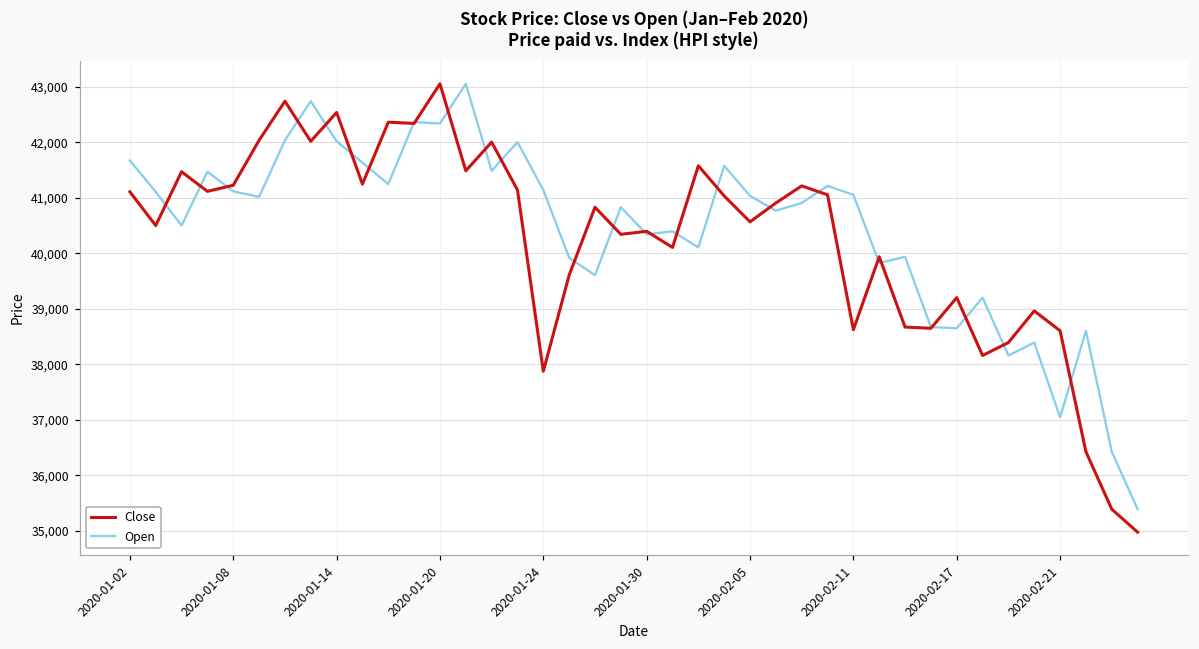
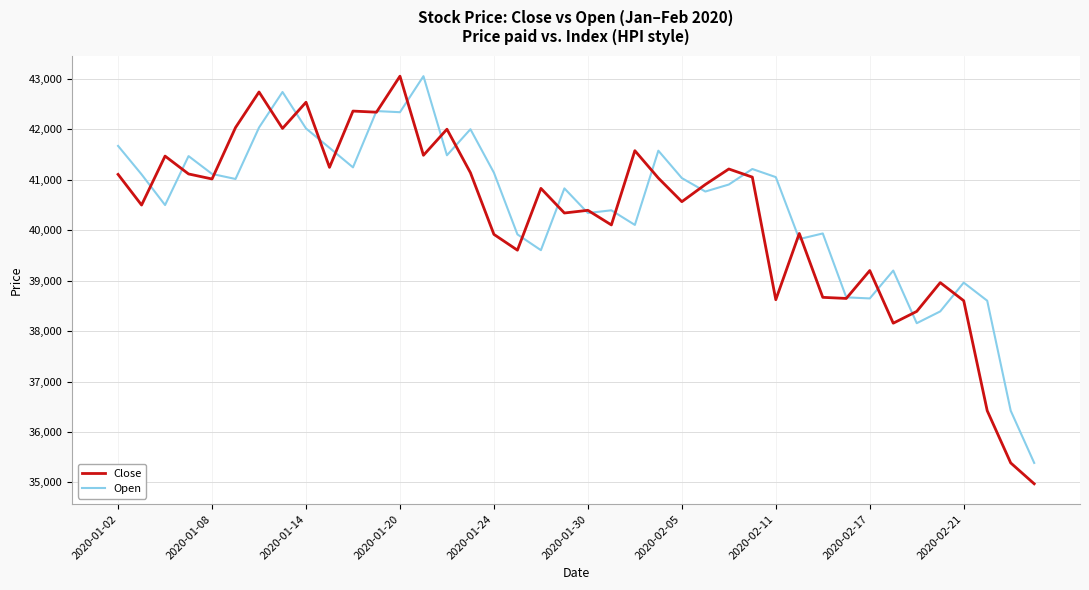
  {
    "Close": {
      "2020-01-02": "41,100",
-     "2020-01-08": "41,200",
+     "2020-01-08": "41,000",
      "2020-01-14": "42,500",
      "2020-01-20": "43,100",
-     "2020-01-24": "37,900",
+     "2020-01-24": "39,900",
      "2020-01-30": "40,400",
      "2020-02-05": "40,600",
      "2020-02-11": "38,600",
      "2020-02-17": "39,200",
      "2020-02-21": "38,600"
    },
    "Open": {
      "2020-01-02": "41,700",
      "2020-01-08": "41,100",
      "2020-01-14": "42,000",
      "2020-01-20": "42,300",
      "2020-01-24": "41,100",
      "2020-01-30": "40,300",
      "2020-02-05": "41,000",
      "2020-02-11": "41,100",
      "2020-02-17": "38,600",
-     "2020-02-21": "37,000"
+     "2020-02-21": "39,000"
    }
  }
